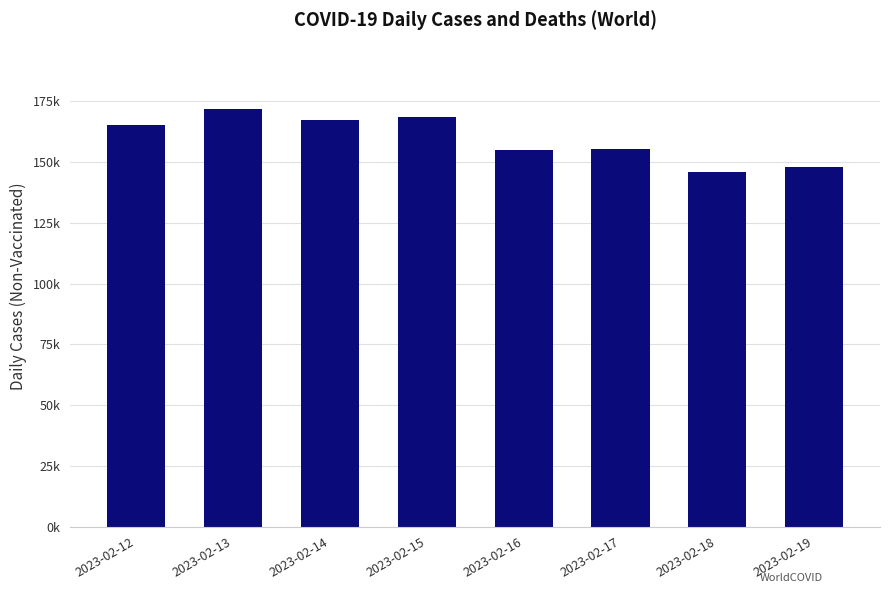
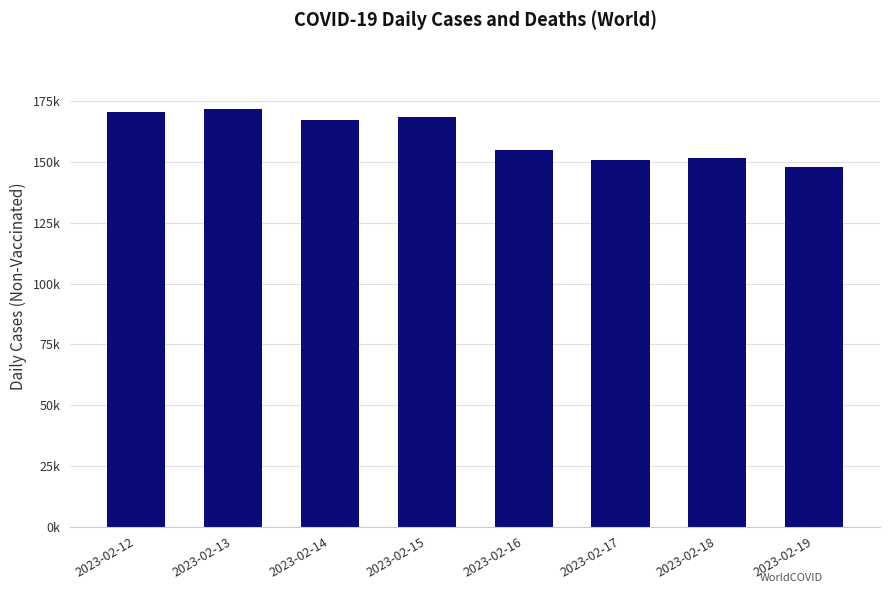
  {
-   "2023-02-12": 165000,
+   "2023-02-12": 171000,
    "2023-02-13": 172000,
    "2023-02-14": 167000,
    "2023-02-15": 168000,
    "2023-02-16": 155000,
-   "2023-02-17": 156000,
-   "2023-02-18": 146000,
+   "2023-02-17": 151000,
+   "2023-02-18": 152000,
    "2023-02-19": 148000
  }
